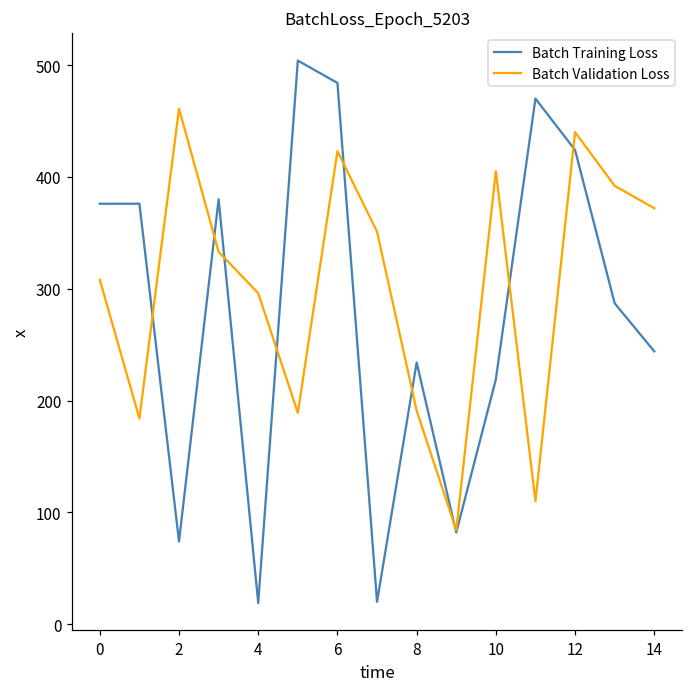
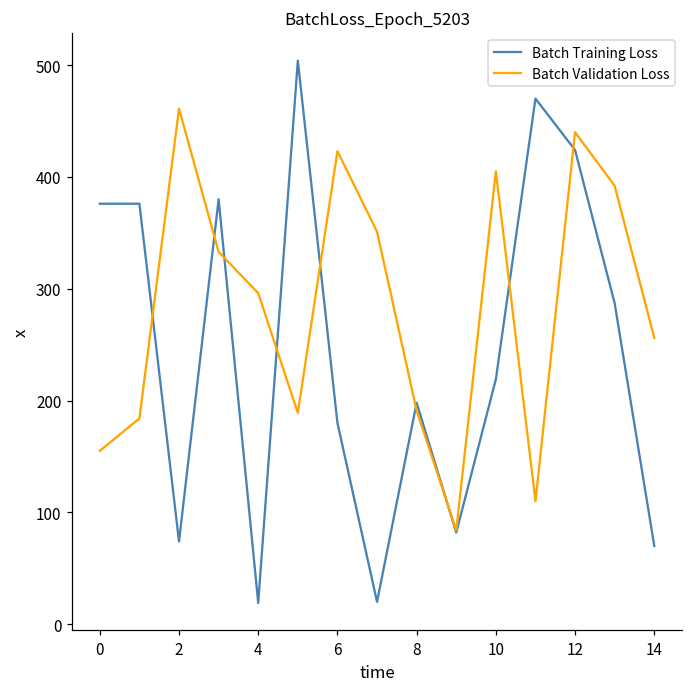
  {
    "Batch Training Loss": {
      "0": 376,
      "2": 74,
      "4": 19,
-     "6": 484,
-     "8": 234,
+     "6": 180,
+     "8": 198,
      "10": 219,
      "12": 424,
-     "14": 244
+     "14": 70
    },
    "Batch Validation Loss": {
-     "0": 308,
+     "0": 155,
      "2": 461,
      "4": 296,
      "6": 423,
      "8": 191,
      "10": 405,
      "12": 440,
-     "14": 372
+     "14": 256
    }
  }
